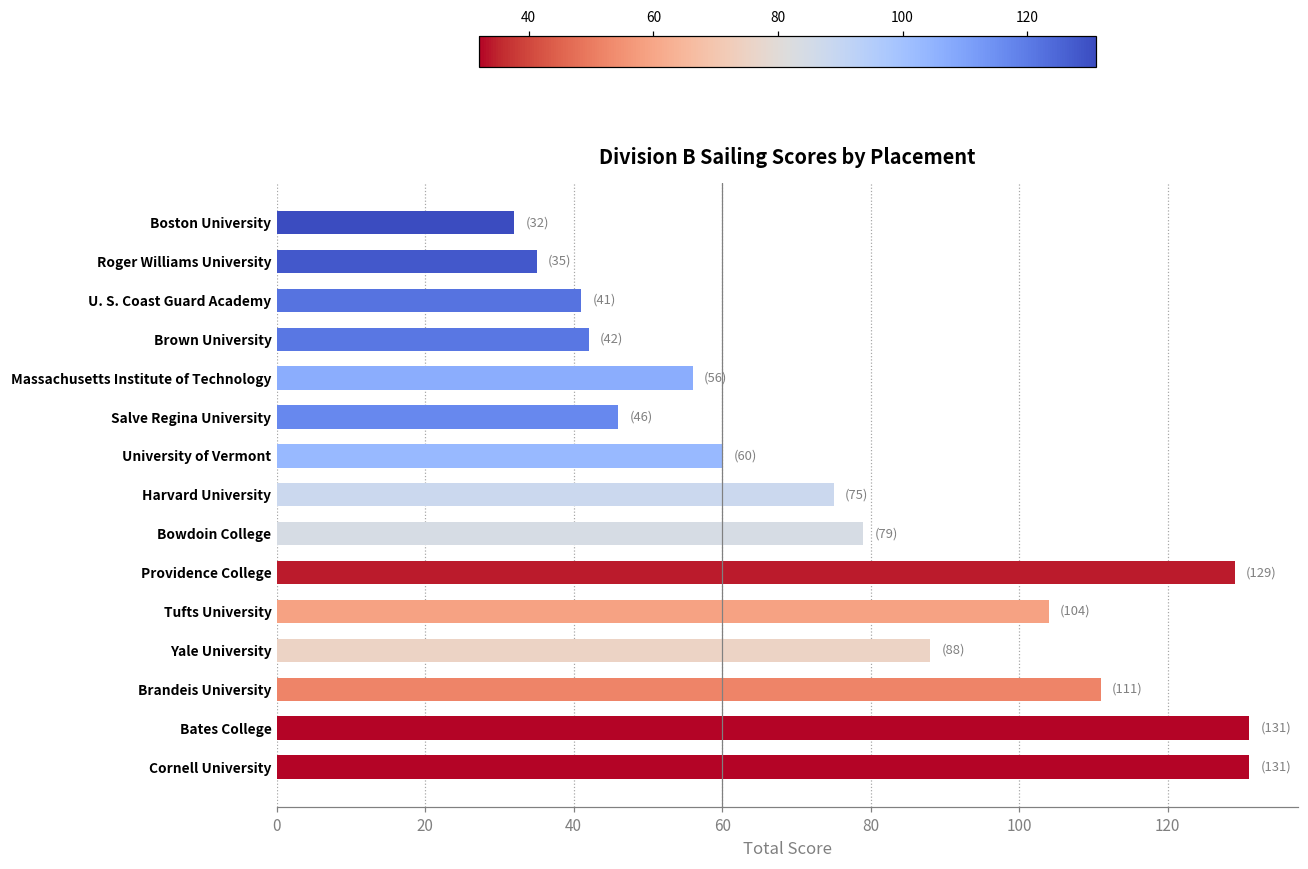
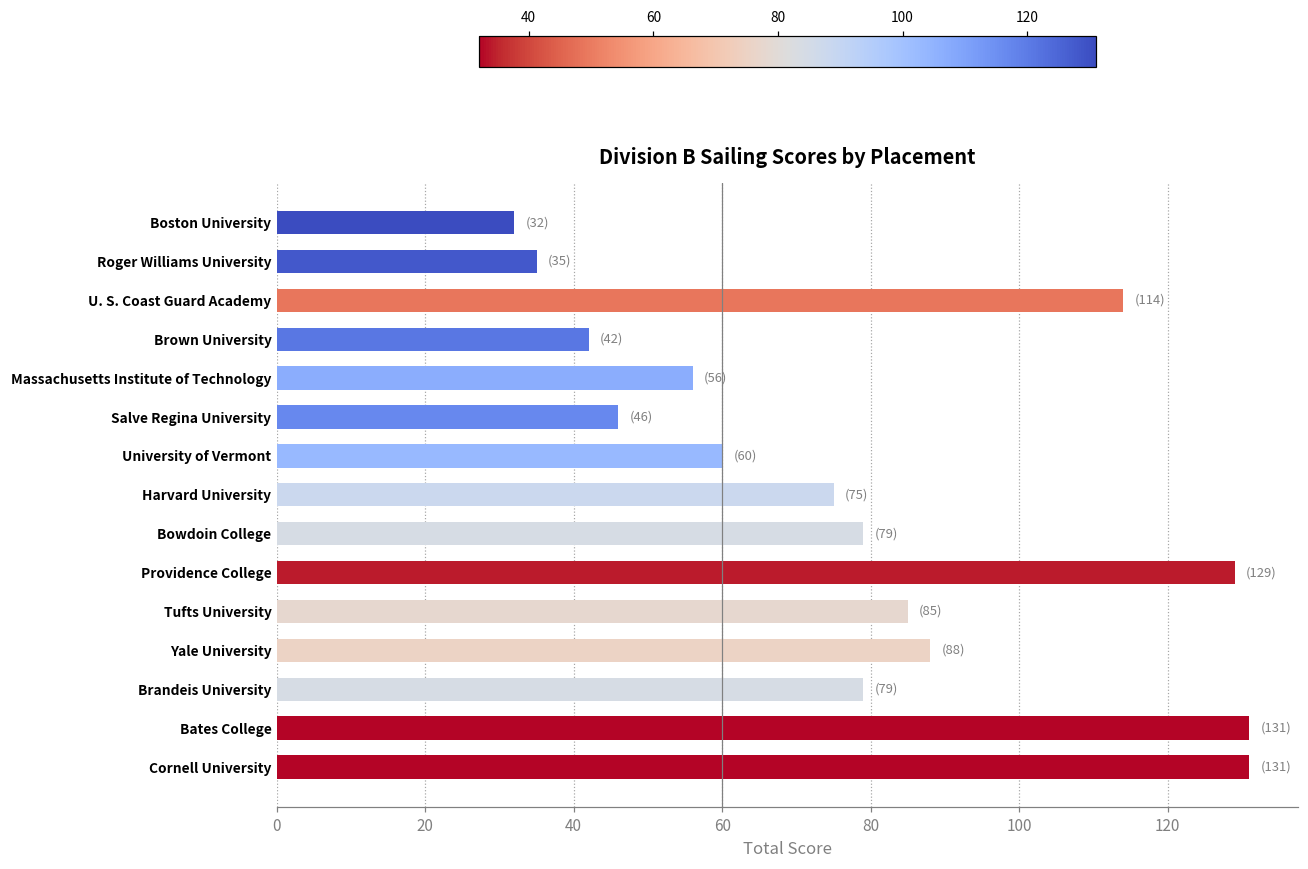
  {
    "Boston University": "(32)",
    "Roger Williams University": "(35)",
-   "U. S. Coast Guard Academy": "(41)",
+   "U. S. Coast Guard Academy": "(114)",
    "Brown University": "(42)",
    "Massachusetts Institute of Technology": "(56)",
    "Salve Regina University": "(46)",
    "University of Vermont": "(60)",
    "Harvard University": "(75)",
    "Bowdoin College": "(79)",
    "Providence College": "(129)",
-   "Tufts University": "(104)",
+   "Tufts University": "(85)",
    "Yale University": "(88)",
-   "Brandeis University": "(111)",
+   "Brandeis University": "(79)",
    "Bates College": "(131)",
    "Cornell University": "(131)"
  }
